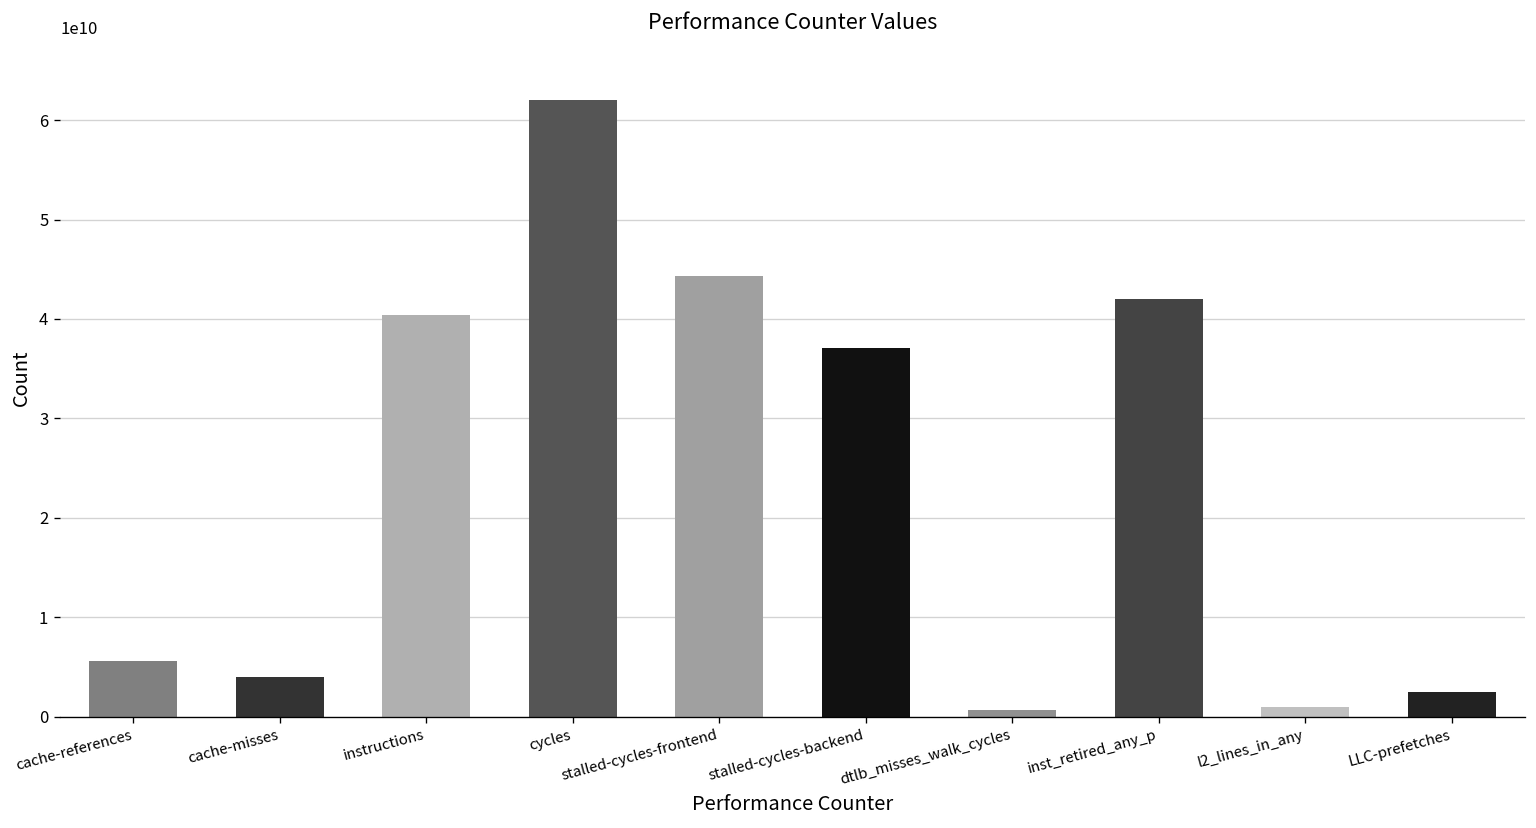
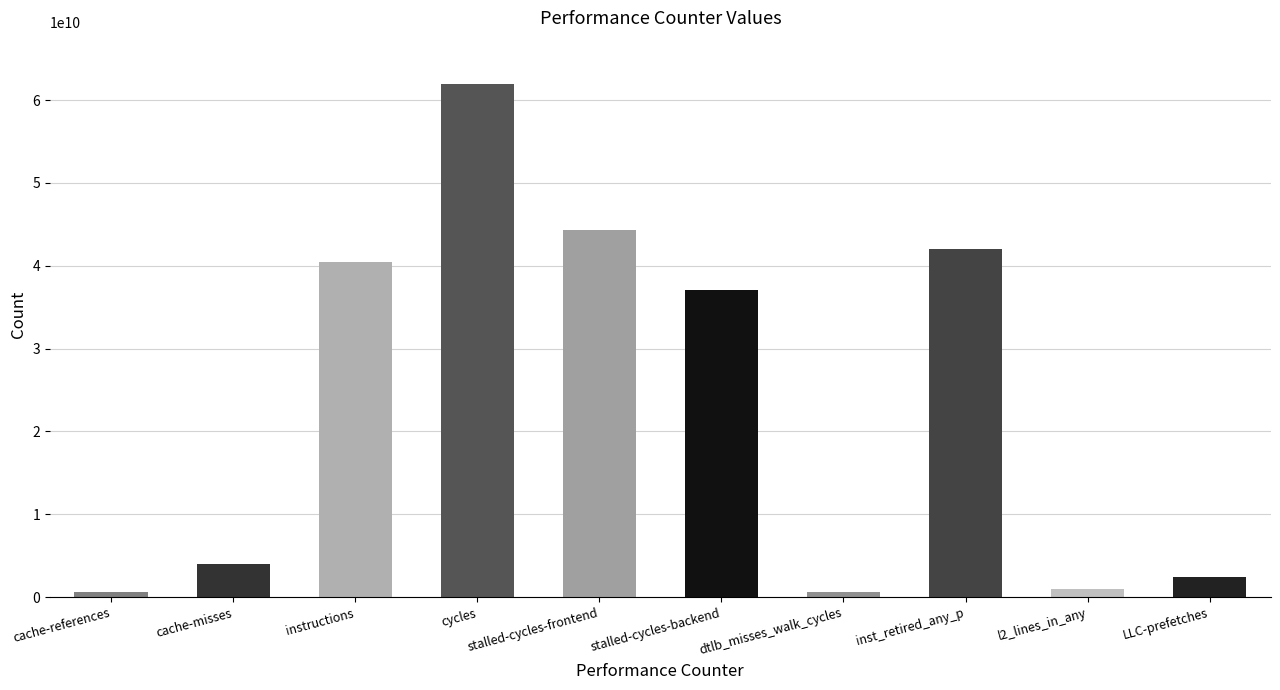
  {
-   "cache-references": 6000000000,
+   "cache-references": 1000000000,
    "cache-misses": 4000000000,
    "instructions": 40000000000,
    "cycles": 62000000000,
    "stalled-cycles-frontend": 44000000000,
    "stalled-cycles-backend": 37000000000,
    "dtlb_misses_walk_cycles": 1000000000,
    "inst_retired_any_p": 42000000000,
    "l2_lines_in_any": 1000000000,
    "LLC-prefetches": 2000000000
  }
